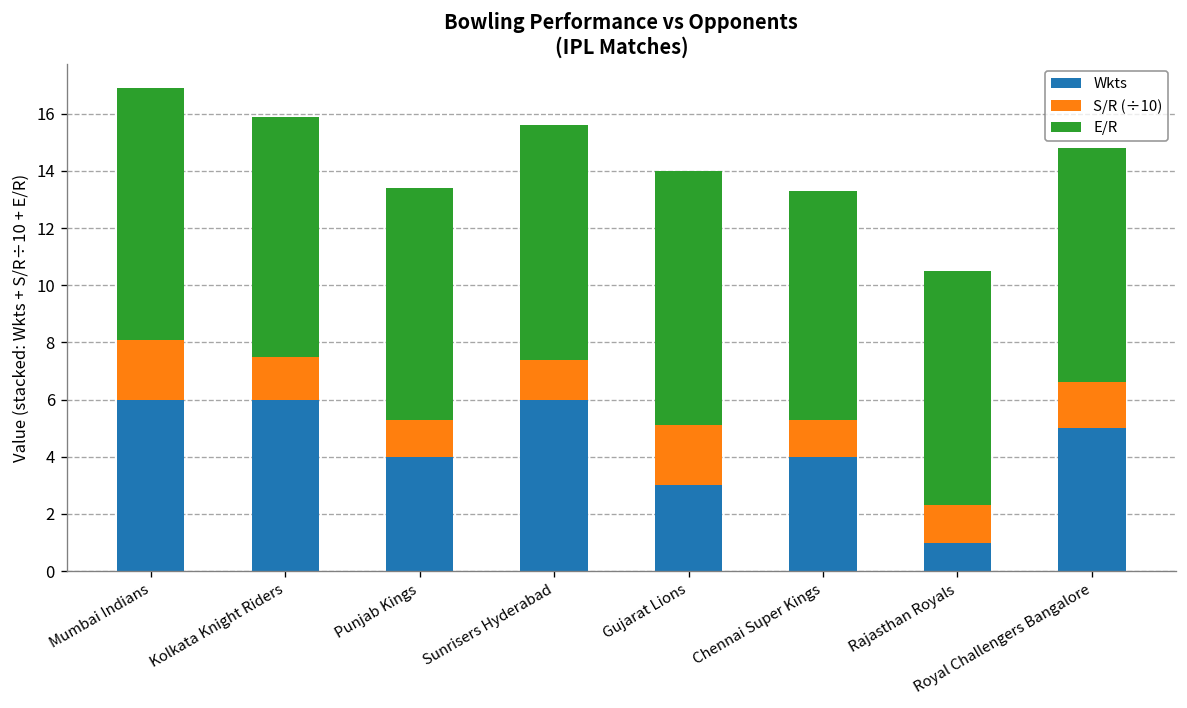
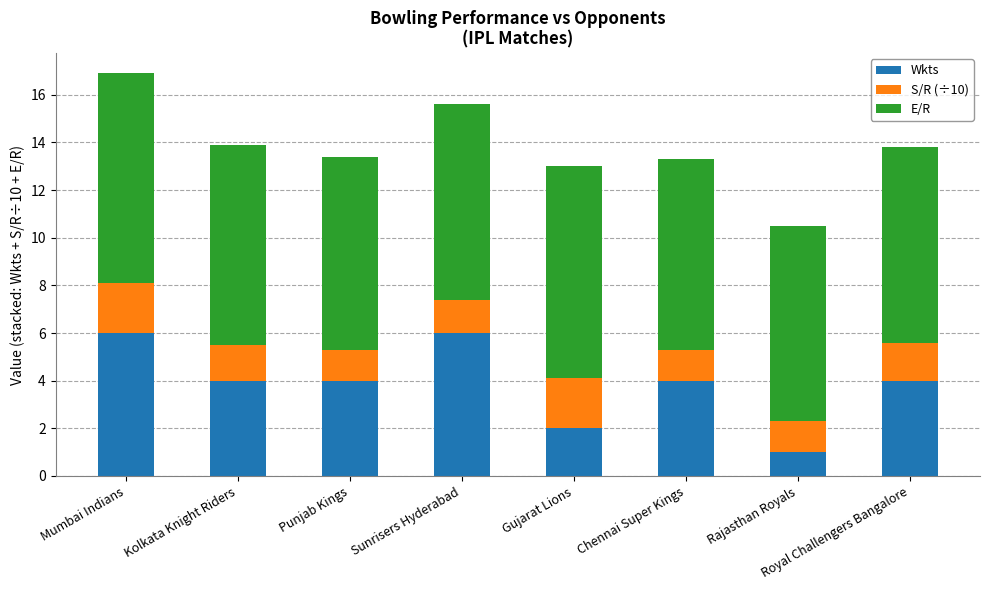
  {
    "Wkts": {
      "Mumbai Indians": 6,
-     "Kolkata Knight Riders": 6,
+     "Kolkata Knight Riders": 4,
      "Punjab Kings": 4,
      "Sunrisers Hyderabad": 6,
-     "Gujarat Lions": 3,
+     "Gujarat Lions": 2,
      "Chennai Super Kings": 4,
      "Rajasthan Royals": 1,
-     "Royal Challengers Bangalore": 5
+     "Royal Challengers Bangalore": 4
    },
    "S/R (÷10)": {
      "Mumbai Indians": 2,
      "Kolkata Knight Riders": 1.5,
      "Punjab Kings": 1.3,
      "Sunrisers Hyderabad": 1.4,
      "Gujarat Lions": 2,
      "Chennai Super Kings": 1.3,
      "Rajasthan Royals": 1.3,
      "Royal Challengers Bangalore": 1.6
    },
    "E/R": {
      "Mumbai Indians": 8.8,
      "Kolkata Knight Riders": 8.4,
      "Punjab Kings": 8,
      "Sunrisers Hyderabad": 8.2,
      "Gujarat Lions": 9,
      "Chennai Super Kings": 8,
      "Rajasthan Royals": 8.2,
      "Royal Challengers Bangalore": 8.2
    }
  }
